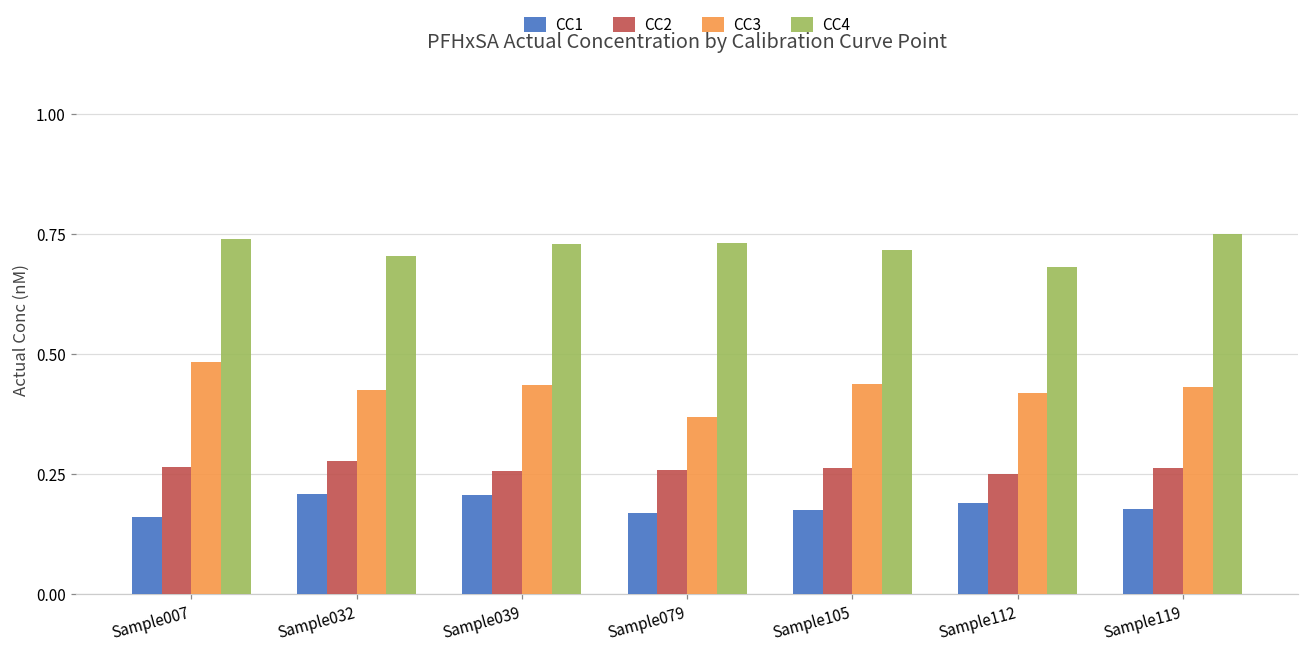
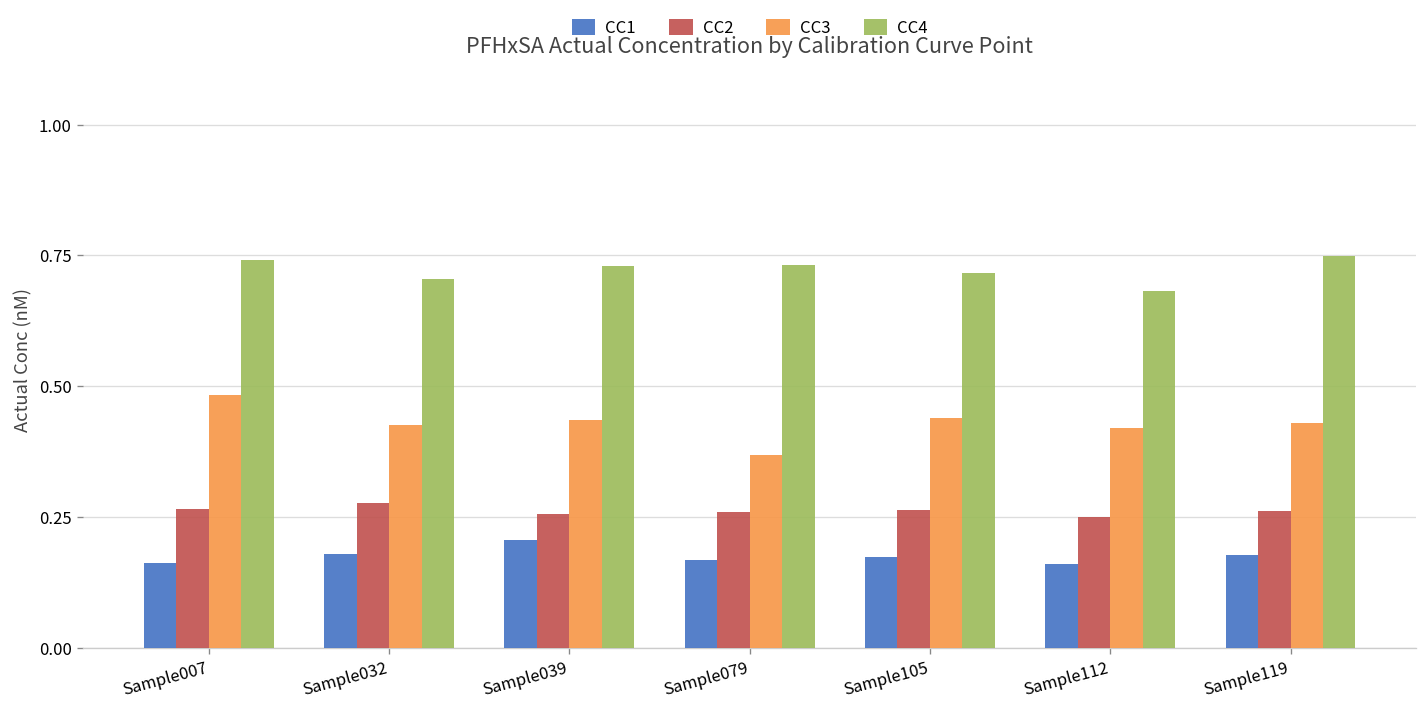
  {
    "CC1": {
      "Sample007": 0.16,
-     "Sample032": 0.21,
+     "Sample032": 0.18,
      "Sample039": 0.21,
      "Sample079": 0.17,
      "Sample105": 0.17,
-     "Sample112": 0.19,
+     "Sample112": 0.16,
      "Sample119": 0.18
    },
    "CC2": {
      "Sample007": 0.27,
      "Sample032": 0.28,
      "Sample039": 0.26,
      "Sample079": 0.26,
      "Sample105": 0.26,
      "Sample112": 0.25,
      "Sample119": 0.26
    },
    "CC3": {
      "Sample007": 0.48,
      "Sample032": 0.43,
      "Sample039": 0.44,
      "Sample079": 0.37,
      "Sample105": 0.44,
      "Sample112": 0.42,
      "Sample119": 0.43
    },
    "CC4": {
      "Sample007": 0.74,
      "Sample032": 0.70,
      "Sample039": 0.73,
      "Sample079": 0.73,
      "Sample105": 0.72,
      "Sample112": 0.68,
      "Sample119": 0.75
    }
  }
